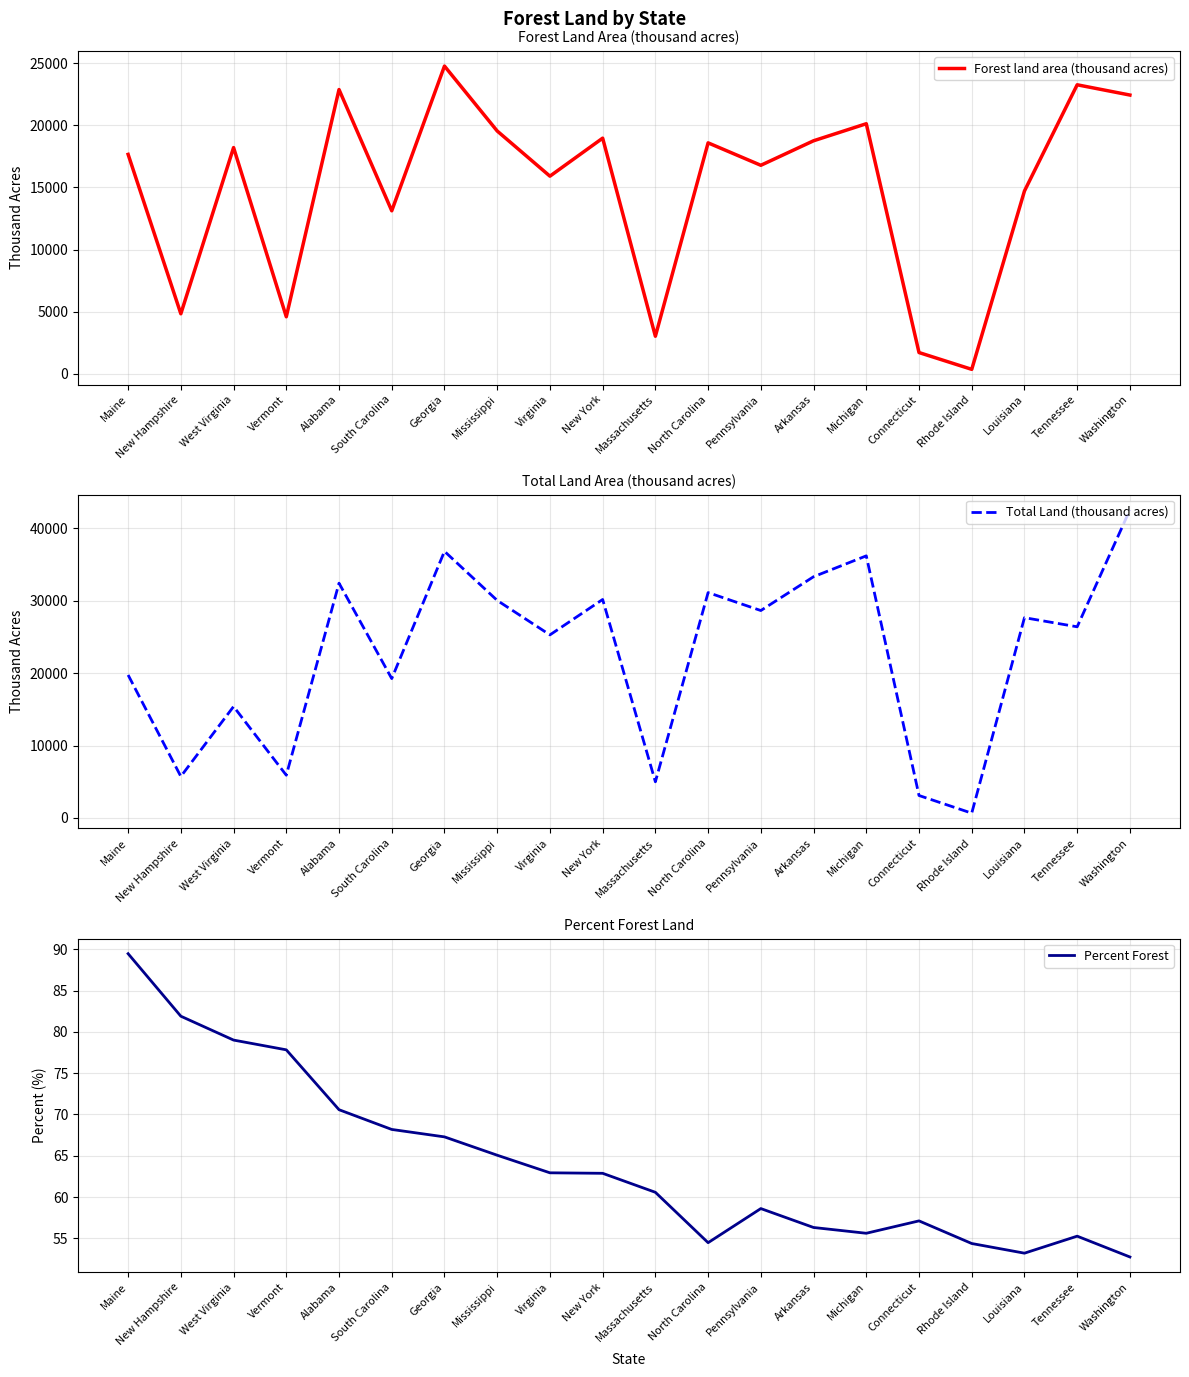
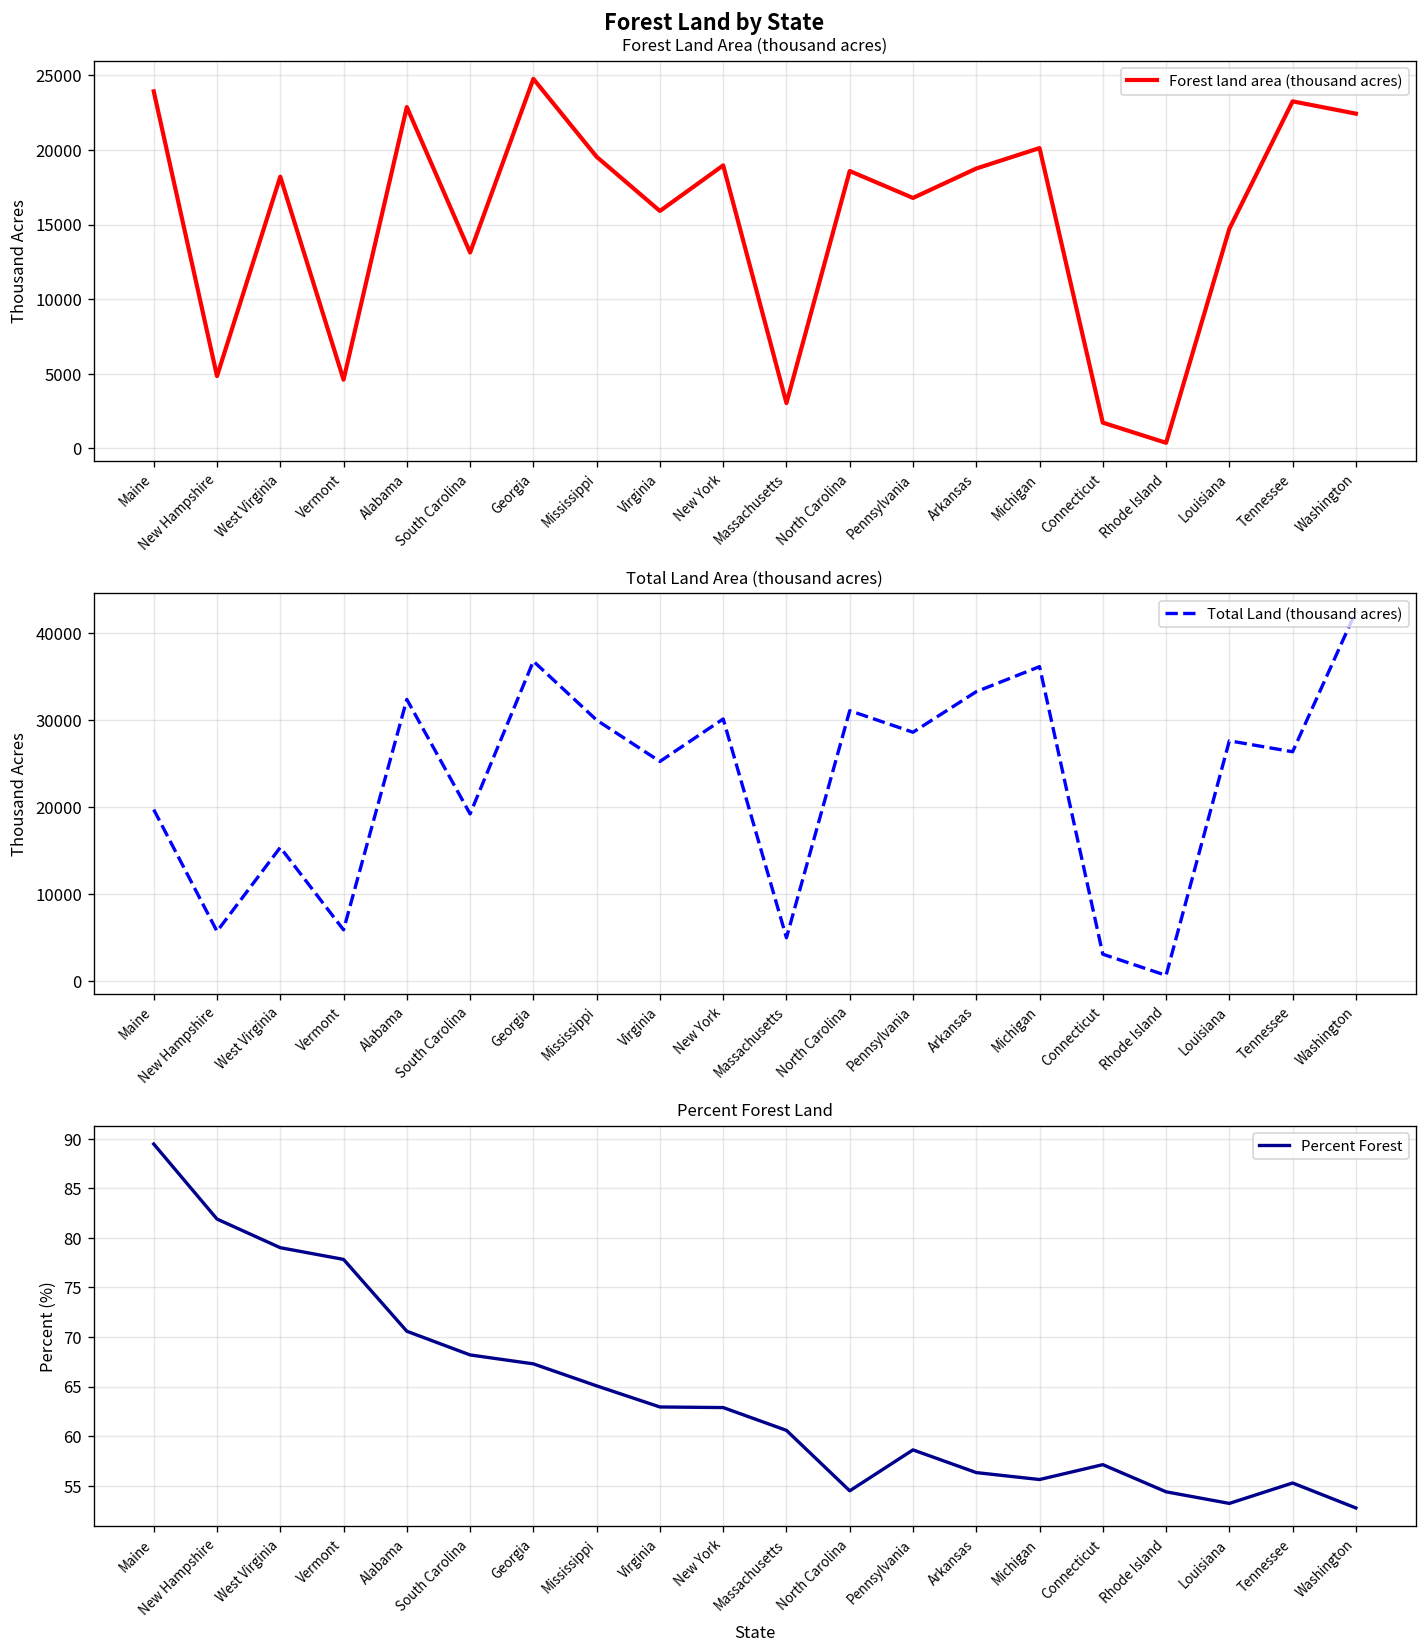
  {
    "Forest Land Area (thousand acres)": {
-     "Maine": 17700,
+     "Maine": 23900,
      "New Hampshire": 4800,
      "West Virginia": 18200,
      "Vermont": 4600,
      "Alabama": 22900,
      "South Carolina": 13100,
      "Georgia": 24800,
      "Mississippi": 19500,
      "Virginia": 15900,
      "New York": 19000,
      "Massachusetts": 3000,
      "North Carolina": 18600,
      "Pennsylvania": 16800,
      "Arkansas": 18800,
      "Michigan": 20100,
      "Connecticut": 1700,
      "Rhode Island": 400,
      "Louisiana": 14700,
      "Tennessee": 23300,
      "Washington": 22400
    },
    "Total Land Area (thousand acres)": {
      "Maine": 20000,
      "New Hampshire": 6000,
      "West Virginia": 15000,
      "Vermont": 6000,
      "Alabama": 32000,
      "South Carolina": 19000,
      "Georgia": 37000,
      "Mississippi": 30000,
      "Virginia": 25000,
      "New York": 30000,
      "Massachusetts": 5000,
      "North Carolina": 31000,
      "Pennsylvania": 29000,
      "Arkansas": 33000,
      "Michigan": 36000,
      "Connecticut": 3000,
      "Rhode Island": 1000,
      "Louisiana": 28000,
      "Tennessee": 26000
    },
    "Percent Forest Land": {
      "Maine": 89,
      "New Hampshire": 82,
      "West Virginia": 79,
      "Vermont": 78,
      "Alabama": 71,
      "South Carolina": 68,
      "Georgia": 67,
      "Mississippi": 65,
      "Virginia": 63,
      "New York": 63,
      "Massachusetts": 61,
      "North Carolina": 54,
      "Pennsylvania": 59,
      "Arkansas": 56,
      "Michigan": 56,
      "Connecticut": 57,
      "Rhode Island": 54,
      "Louisiana": 53,
      "Tennessee": 55,
      "Washington": 53
    }
  }
